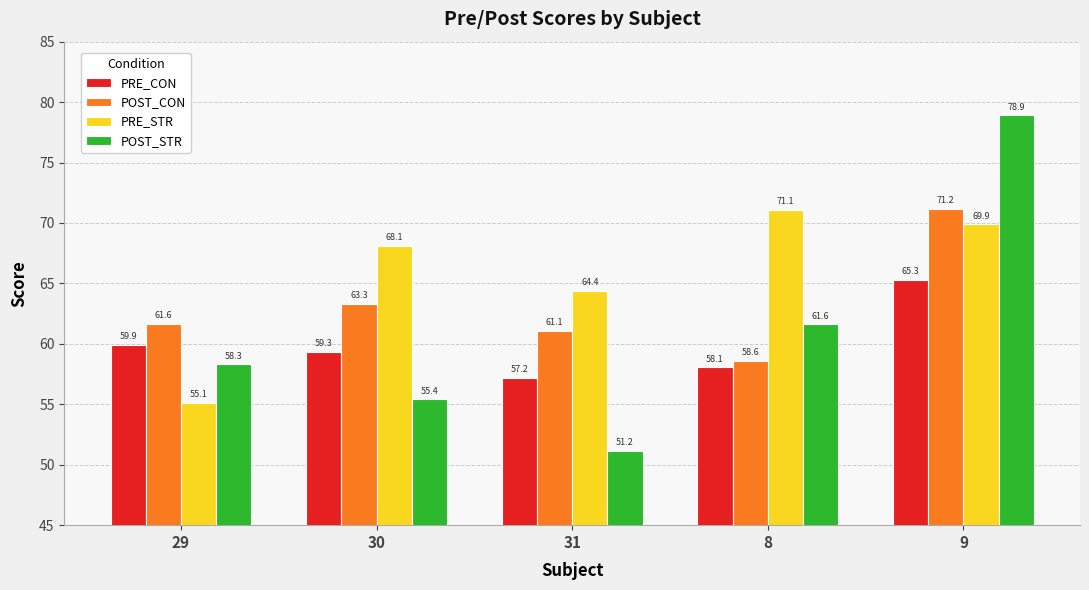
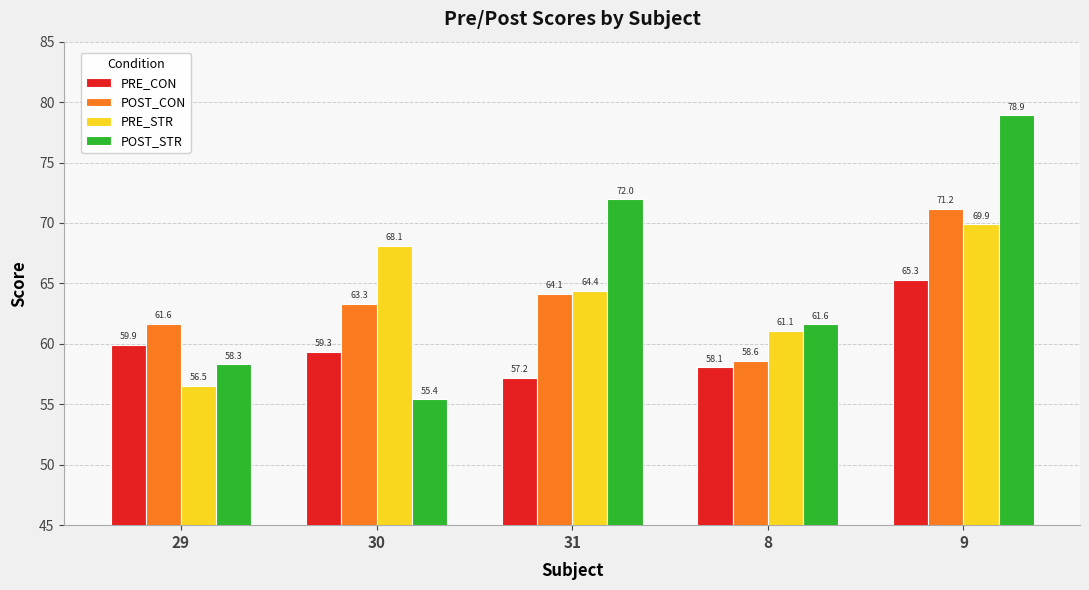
  {
    "PRE_CON": {
      "29": 59.9,
      "30": 59.3,
      "31": 57.2,
      "8": 58.1,
      "9": 65.3
    },
    "POST_CON": {
      "29": 61.6,
      "30": 63.3,
-     "31": 61.1,
+     "31": 64.1,
      "8": 58.6,
      "9": 71.2
    },
    "PRE_STR": {
-     "29": 55.1,
+     "29": 56.5,
      "30": 68.1,
      "31": 64.4,
-     "8": 71.1,
+     "8": 61.1,
      "9": 69.9
    },
    "POST_STR": {
      "29": 58.3,
      "30": 55.4,
-     "31": 51.2,
+     "31": 72.0,
      "8": 61.6,
      "9": 78.9
    }
  }
